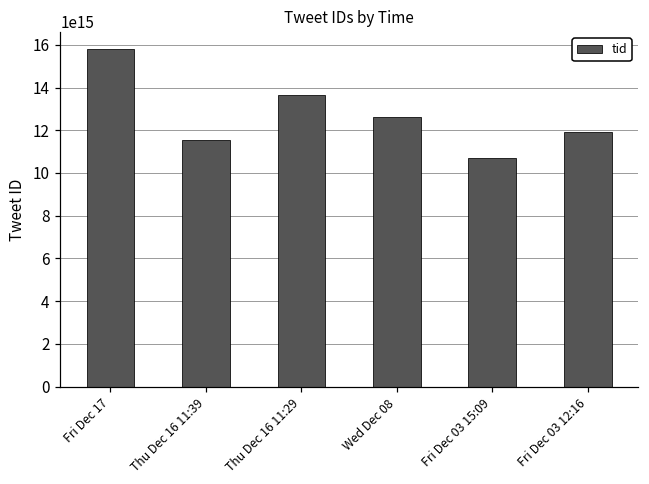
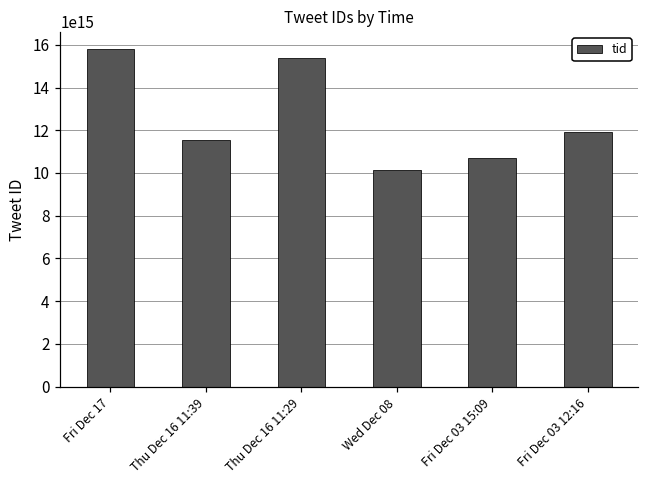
  {
    "Fri Dec 17": 15800000000000000,
    "Thu Dec 16 11:39": 11500000000000000,
-   "Thu Dec 16 11:29": 13700000000000000,
-   "Wed Dec 08": 12600000000000000,
+   "Thu Dec 16 11:29": 15400000000000000,
+   "Wed Dec 08": 10100000000000000,
    "Fri Dec 03 15:09": 10700000000000000,
    "Fri Dec 03 12:16": 11900000000000000
  }
